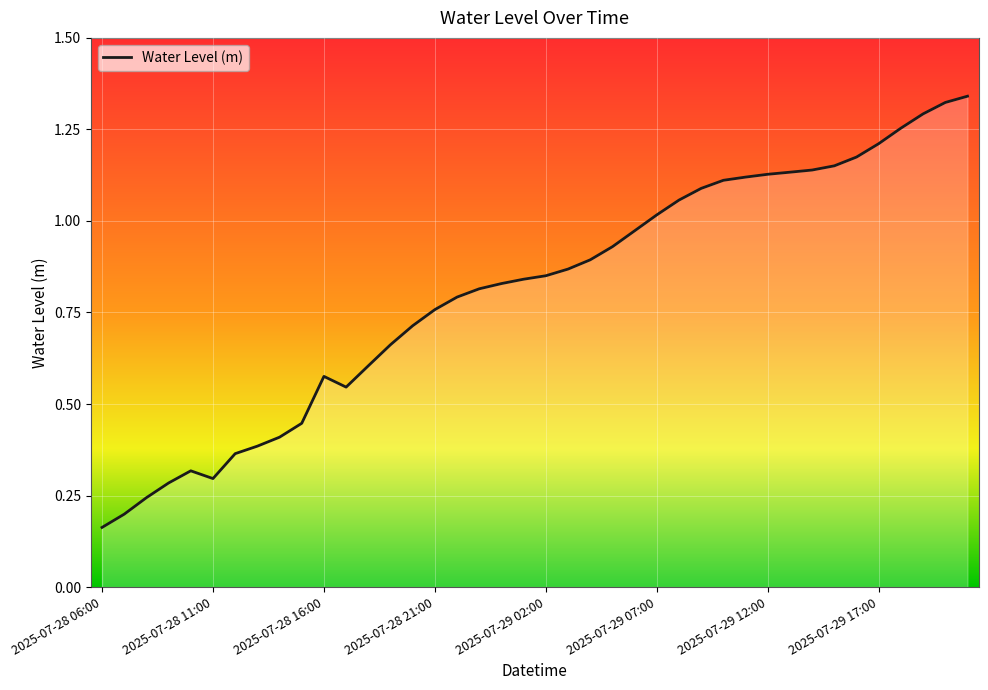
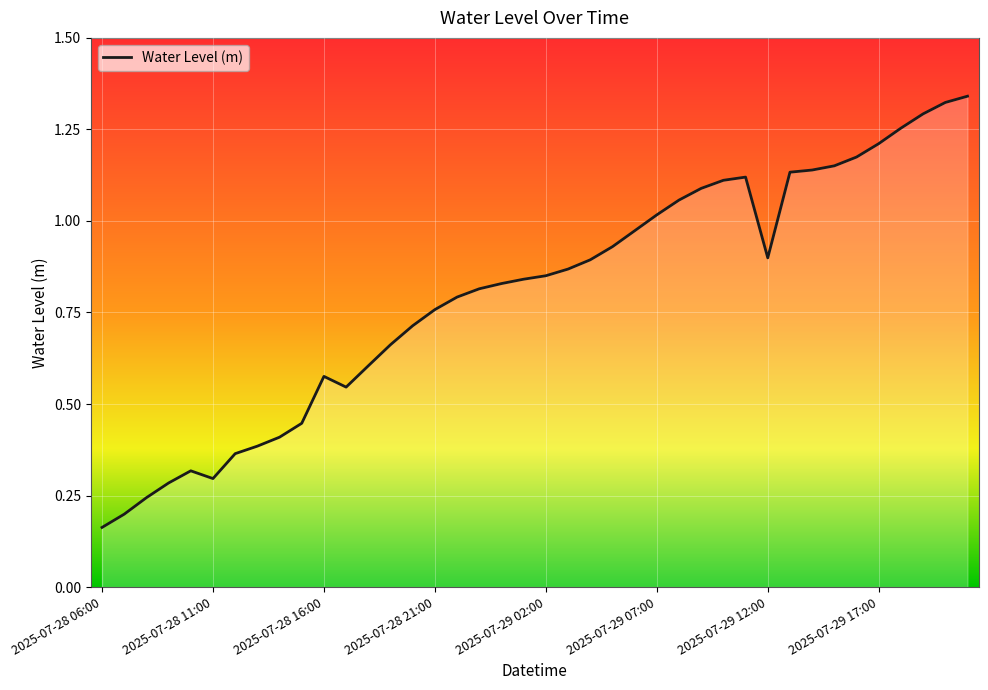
  {
    "2025-07-28 06:00": 0.16,
    "2025-07-28 11:00": 0.30,
    "2025-07-28 16:00": 0.58,
    "2025-07-28 21:00": 0.76,
    "2025-07-29 02:00": 0.85,
    "2025-07-29 07:00": 1.02,
-   "2025-07-29 12:00": 1.13,
+   "2025-07-29 12:00": 0.90,
    "2025-07-29 17:00": 1.21
  }
